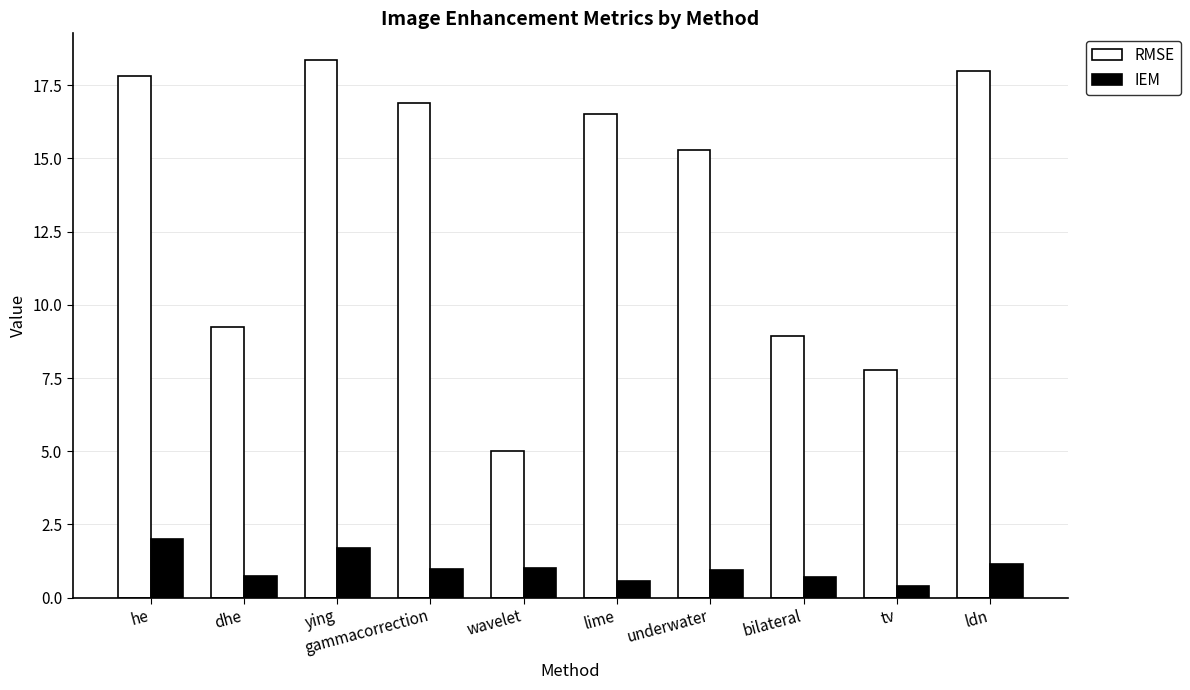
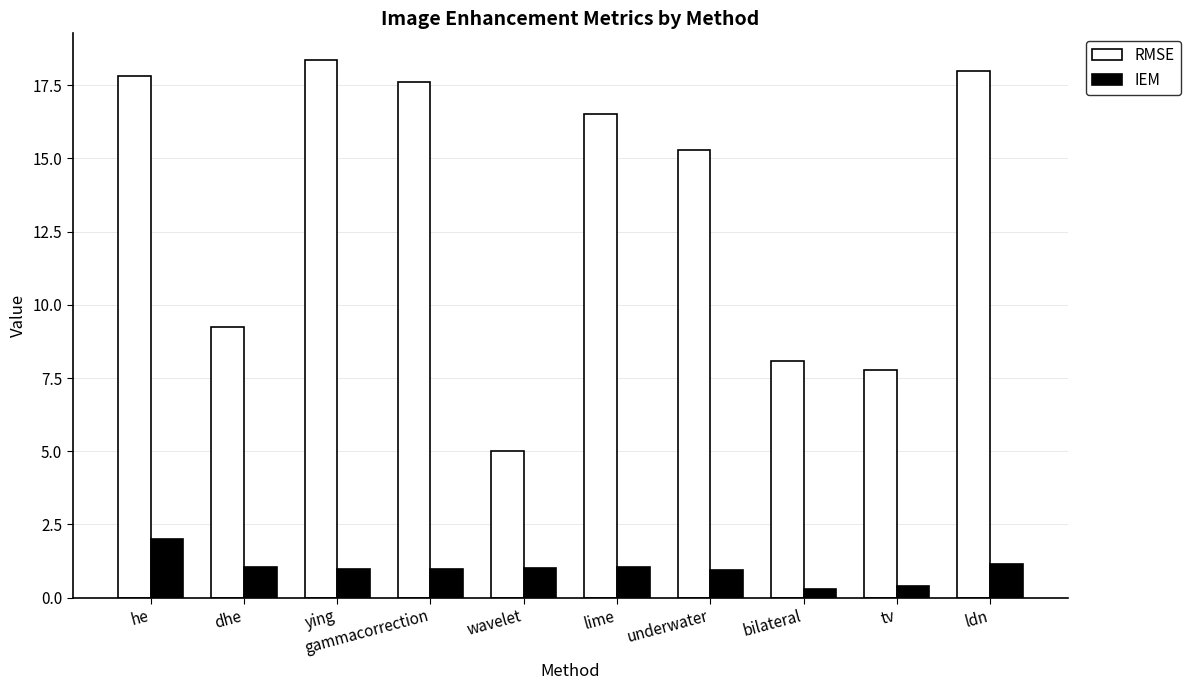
  {
    "RMSE": {
      "he": 17.8,
      "dhe": 9.2,
      "ying": 18.4,
-     "gammacorrection": 16.9,
+     "gammacorrection": 17.6,
      "wavelet": 5.0,
      "lime": 16.5,
      "underwater": 15.3,
-     "bilateral": 8.9,
+     "bilateral": 8.1,
      "tv": 7.8,
      "ldn": 18.0
    },
    "IEM": {
      "he": 2.0,
-     "dhe": 0.7,
-     "ying": 1.7,
+     "dhe": 1.0,
+     "ying": 1.0,
      "gammacorrection": 1.0,
      "wavelet": 1.0,
-     "lime": 0.6,
+     "lime": 1.1,
      "underwater": 0.9,
-     "bilateral": 0.7,
+     "bilateral": 0.3,
      "tv": 0.4,
      "ldn": 1.2
    }
  }
